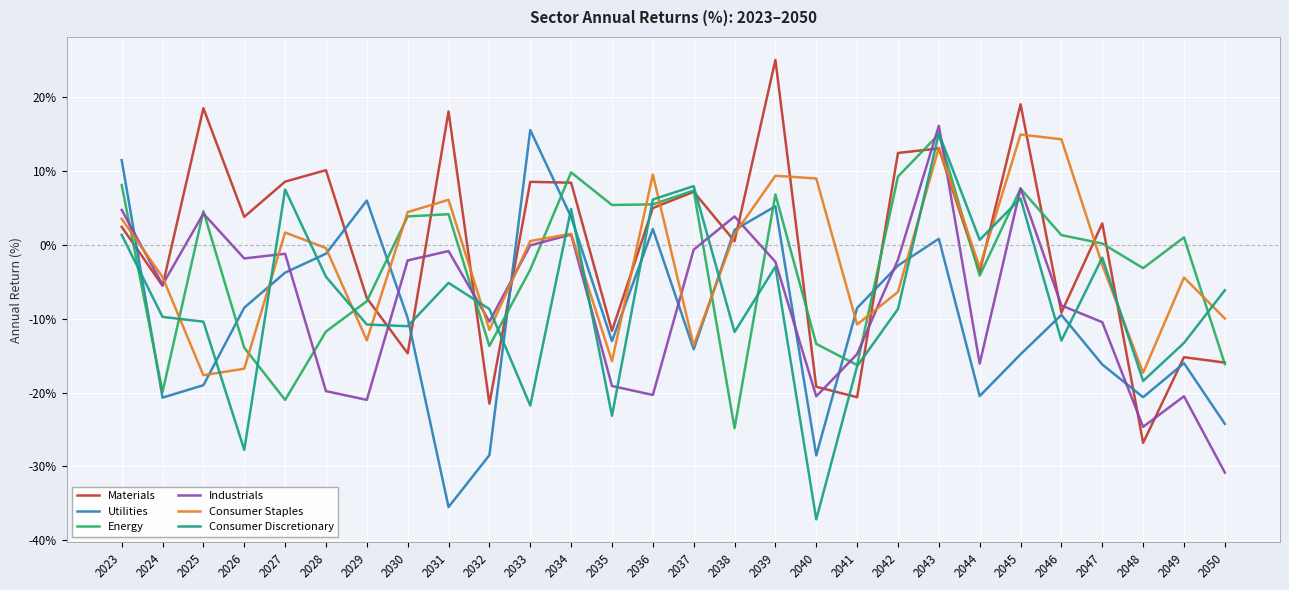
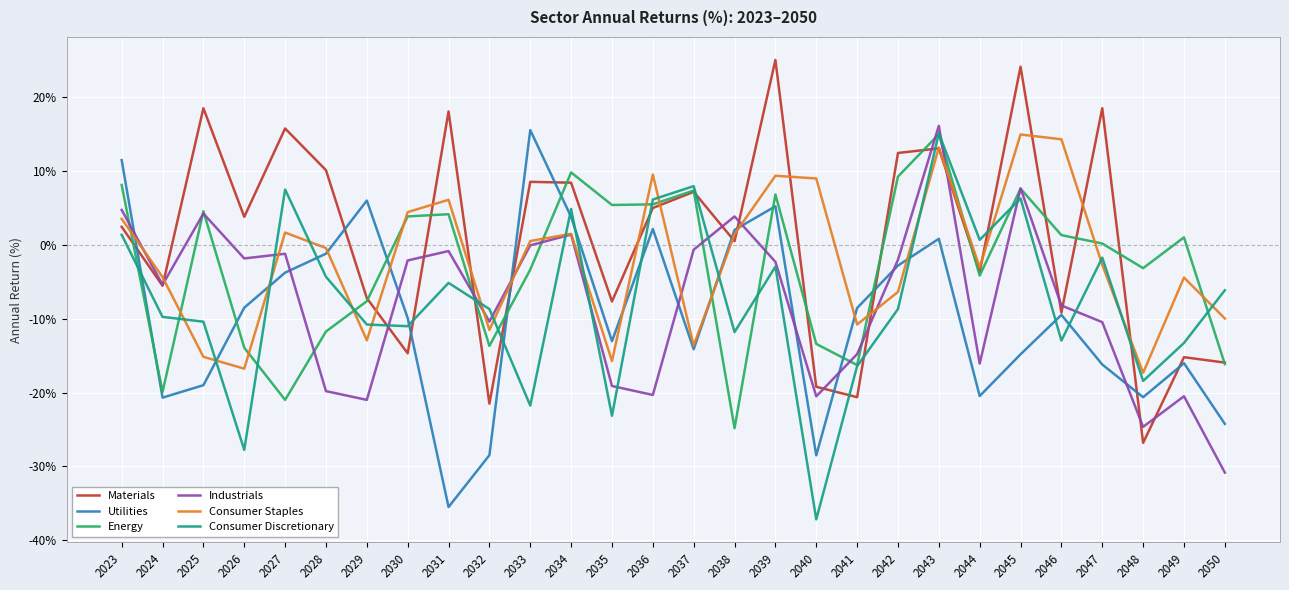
  {
    "Materials": {
      "2023": "2%",
      "2025": "18%",
      "2026": "4%",
-     "2027": "9%",
+     "2027": "16%",
      "2028": "10%",
      "2029": "-7%",
      "2030": "-15%",
      "2031": "18%",
      "2032": "-22%",
      "2033": "8%",
      "2034": "8%",
-     "2035": "-12%",
+     "2035": "-8%",
      "2036": "5%",
      "2038": "0%",
      "2039": "25%",
      "2040": "-19%",
      "2041": "-21%",
      "2042": "12%",
      "2044": "-4%",
-     "2045": "19%",
-     "2047": "3%",
+     "2045": "24%",
+     "2047": "18%",
      "2048": "-27%",
      "2049": "-15%"
    },
    "Utilities": {
      "2023": "11%",
      "2024": "-21%",
      "2025": "-19%",
      "2026": "-9%",
      "2027": "-4%",
      "2028": "-1%",
      "2029": "6%",
      "2030": "-10%",
      "2031": "-35%",
      "2032": "-28%",
      "2033": "15%",
      "2034": "4%",
      "2035": "-13%",
      "2036": "2%",
      "2037": "-14%",
      "2038": "2%",
      "2039": "5%",
      "2040": "-28%",
      "2041": "-9%",
      "2042": "-3%",
      "2043": "1%",
      "2044": "-20%",
      "2045": "-15%",
      "2047": "-16%",
      "2048": "-21%",
      "2049": "-16%",
      "2050": "-24%"
    },
    "Industrials": {
      "2023": "5%",
      "2026": "-2%",
      "2027": "-1%",
      "2028": "-20%",
      "2029": "-21%",
      "2030": "-2%",
      "2031": "-1%",
      "2032": "-10%",
      "2033": "0%",
      "2035": "-19%",
      "2036": "-20%",
      "2037": "-1%",
      "2038": "4%",
      "2039": "-2%",
      "2040": "-21%",
      "2041": "-15%",
      "2042": "-2%",
      "2043": "16%",
      "2044": "-16%",
      "2046": "-8%",
      "2047": "-10%",
      "2048": "-25%",
      "2049": "-21%",
      "2050": "-31%"
    },
    "Consumer Staples": {
      "2023": "3%",
      "2024": "-4%",
-     "2025": "-18%",
+     "2025": "-15%",
      "2026": "-17%",
      "2027": "2%",
      "2028": "0%",
      "2029": "-13%",
      "2030": "4%",
      "2031": "6%",
      "2032": "-12%",
      "2033": "0%",
      "2035": "-16%",
      "2036": "9%",
      "2037": "-14%",
      "2038": "1%",
      "2039": "9%",
      "2040": "9%",
      "2041": "-11%",
      "2042": "-6%",
      "2044": "-3%",
      "2045": "15%",
      "2046": "14%",
      "2047": "-3%",
      "2048": "-17%",
      "2049": "-4%",
      "2050": "-10%"
    }
  }
